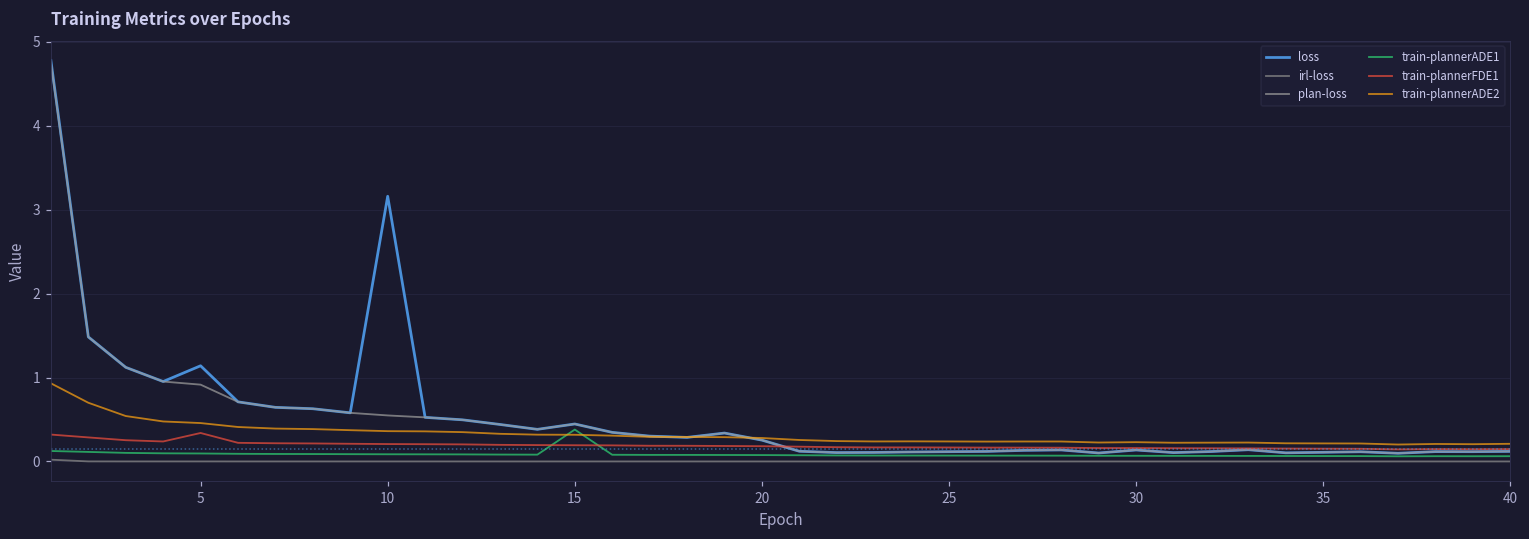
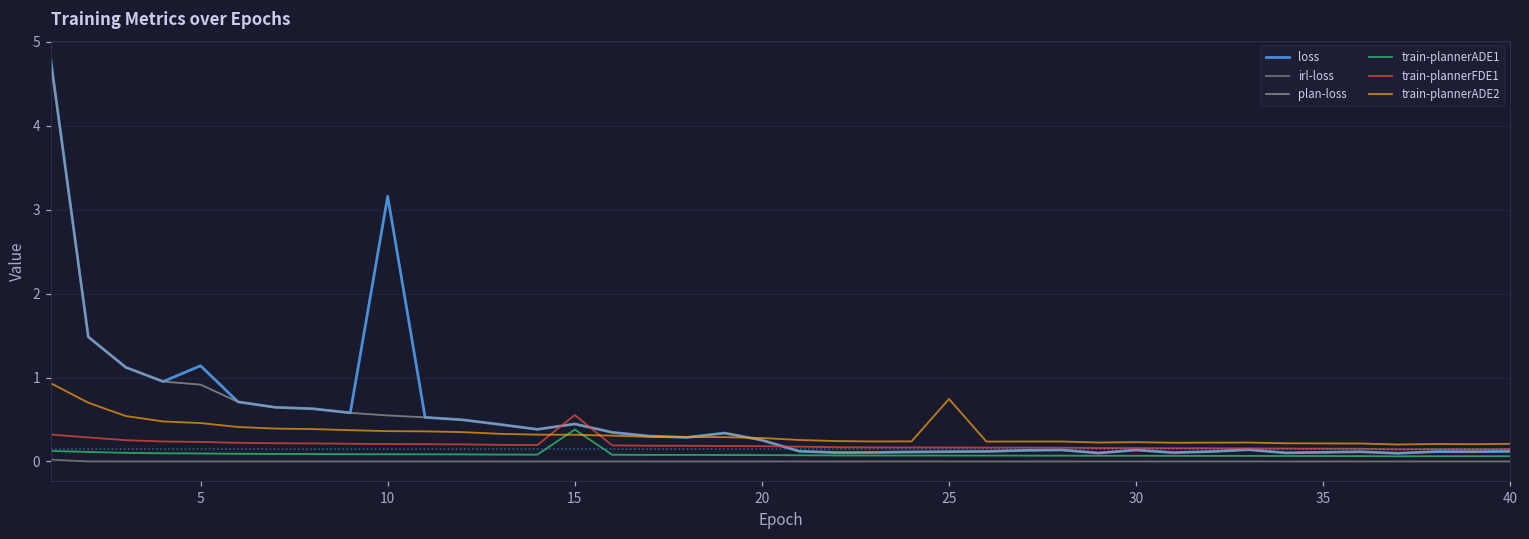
  {
    "loss": {
      "5": 1.1,
      "10": 3.2
    },
    "train-plannerADE1": {
      "5": 0.1,
      "10": 0.1,
      "15": 0.4,
      "20": 0.1,
      "25": 0.1,
      "30": 0.1,
      "35": 0.1,
      "40": 0.1
    },
    "train-plannerFDE1": {
-     "5": 0.3,
+     "5": 0.2,
      "10": 0.2,
-     "15": 0.2,
+     "15": 0.6,
      "20": 0.2,
      "25": 0.2,
      "35": 0.2
    },
    "train-plannerADE2": {
      "5": 0.5,
      "10": 0.4,
      "15": 0.3,
-     "25": 0.2,
+     "25": 0.7,
      "30": 0.2,
      "35": 0.2,
      "40": 0.2
    }
  }
